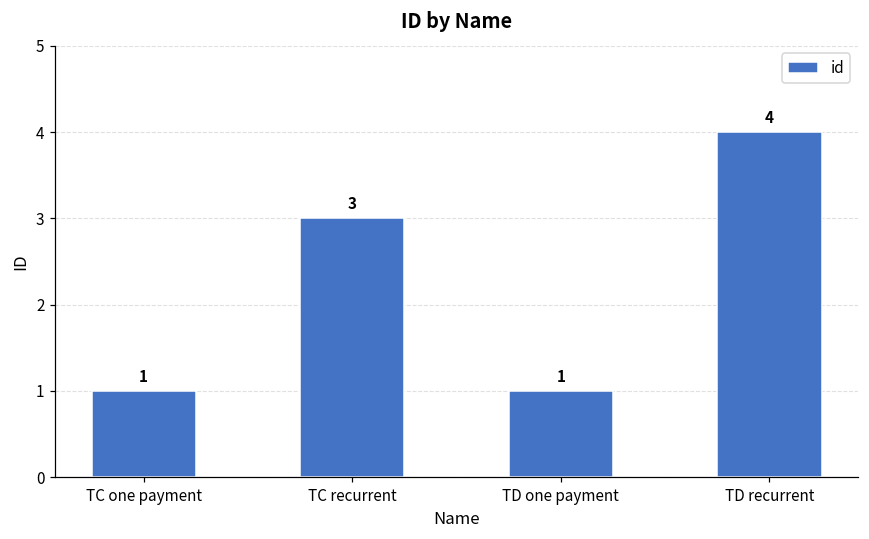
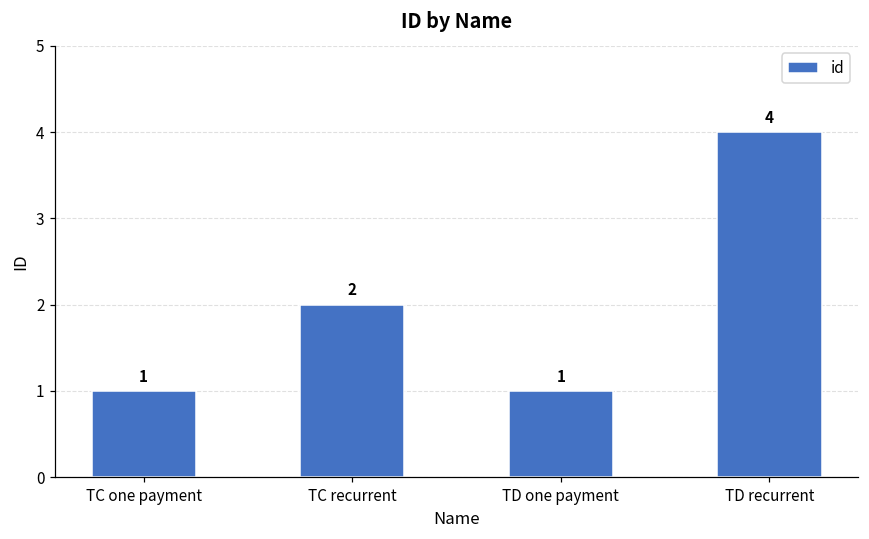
  {
    "TC one payment": 1,
-   "TC recurrent": 3,
+   "TC recurrent": 2,
    "TD one payment": 1,
    "TD recurrent": 4
  }
